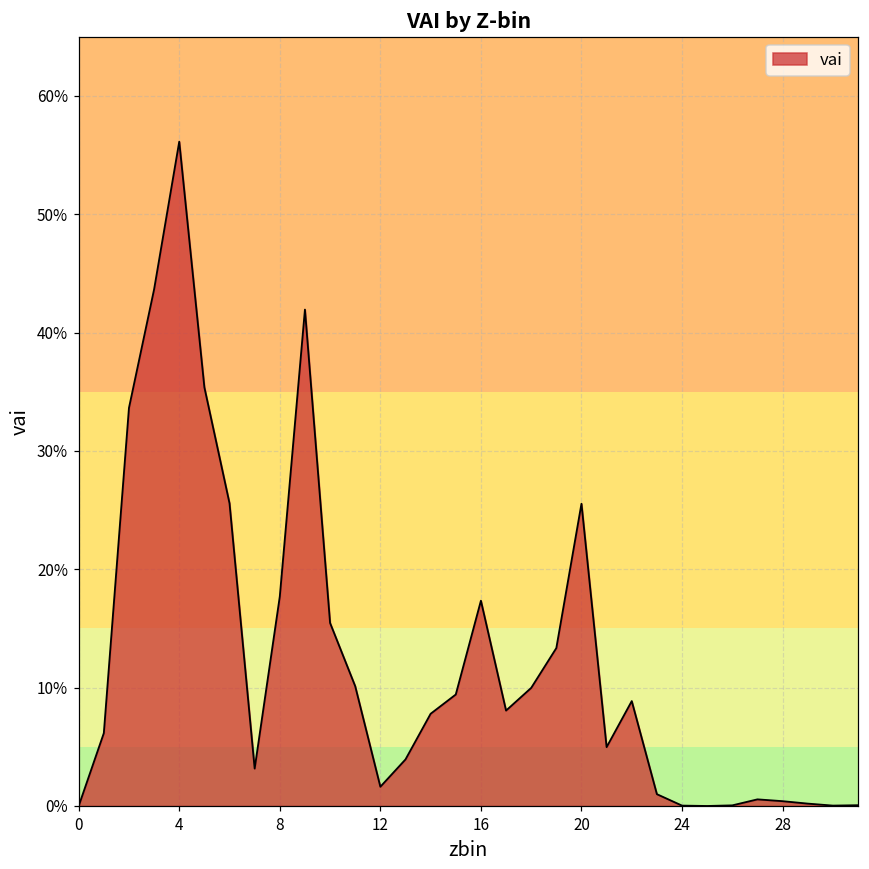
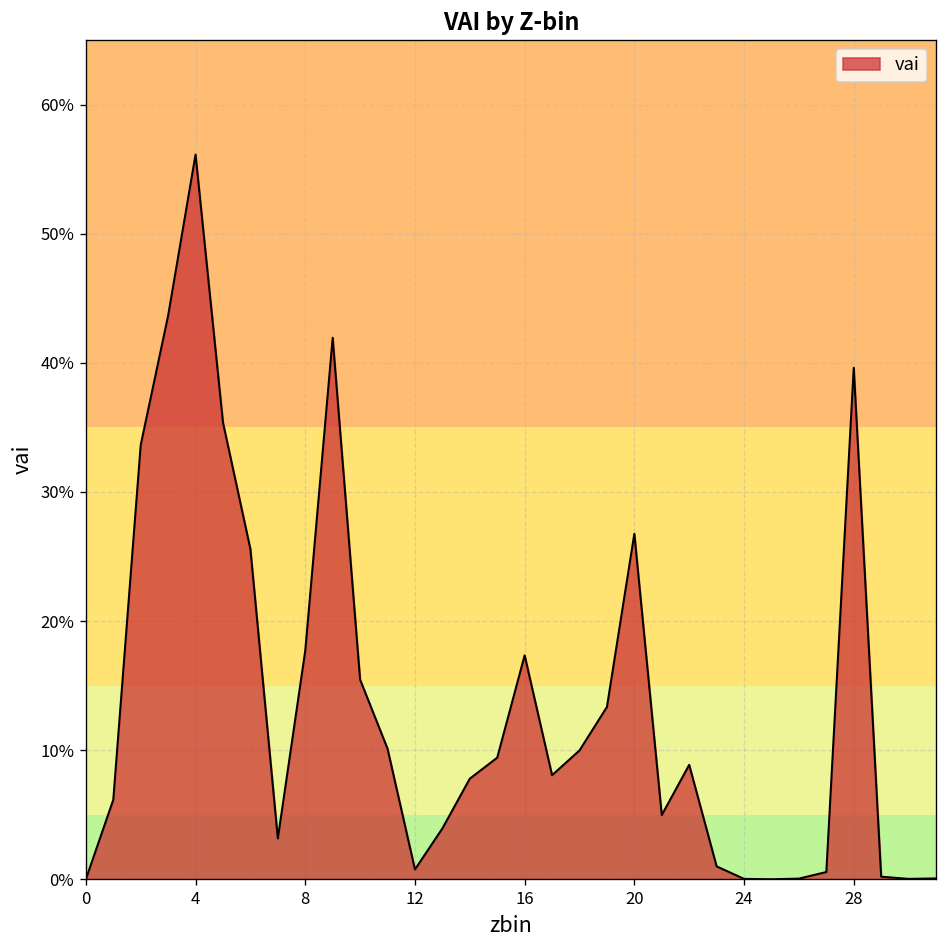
  {
    "0": "0.0%",
    "4": "56.1%",
    "8": "17.7%",
-   "12": "1.6%",
+   "12": "0.8%",
    "16": "17.3%",
-   "20": "25.5%",
+   "20": "26.8%",
    "24": "0.0%",
-   "28": "0.4%"
+   "28": "39.6%"
  }
